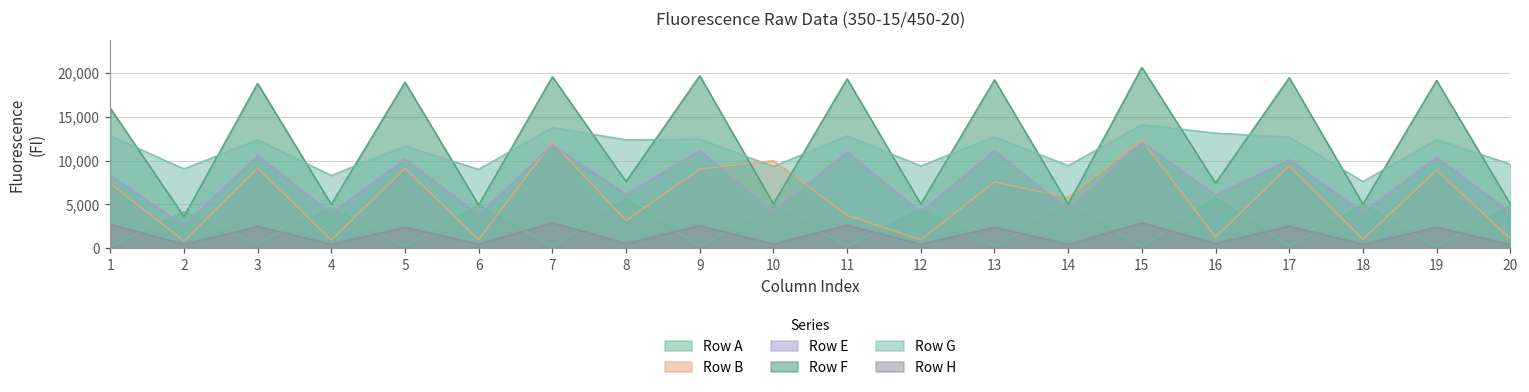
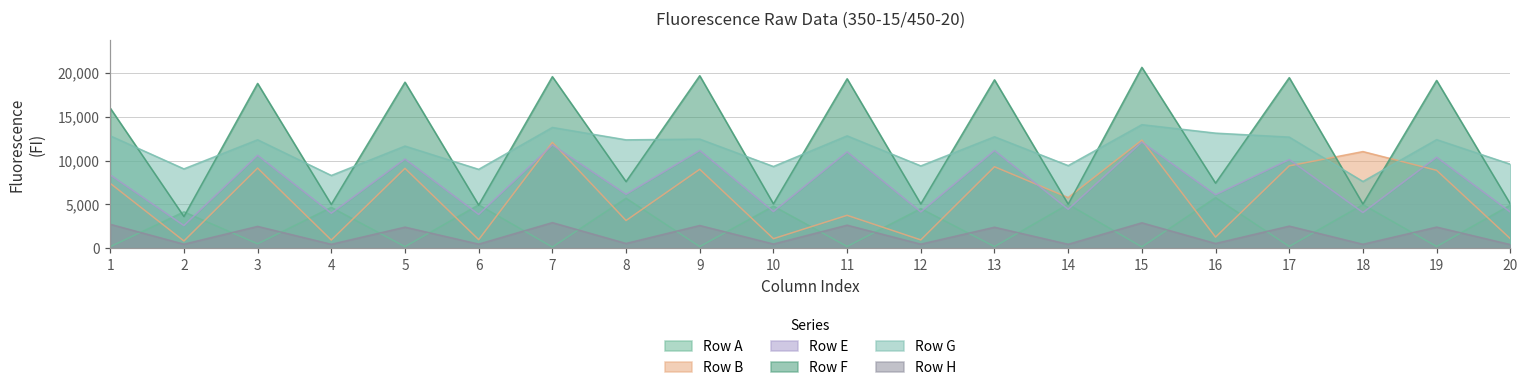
  {
    "Row B": {
      "1": "7,000",
      "2": "1,000",
      "3": "9,000",
      "4": "1,000",
      "5": "9,000",
      "6": "1,000",
      "8": "3,000",
      "9": "9,000",
-     "10": "10,000",
+     "10": "1,000",
      "11": "4,000",
      "12": "1,000",
-     "13": "8,000",
+     "13": "9,000",
      "14": "6,000",
      "16": "1,000",
      "17": "9,000",
-     "18": "1,000",
+     "18": "11,000",
      "19": "9,000",
      "20": "1,000"
    }
  }
